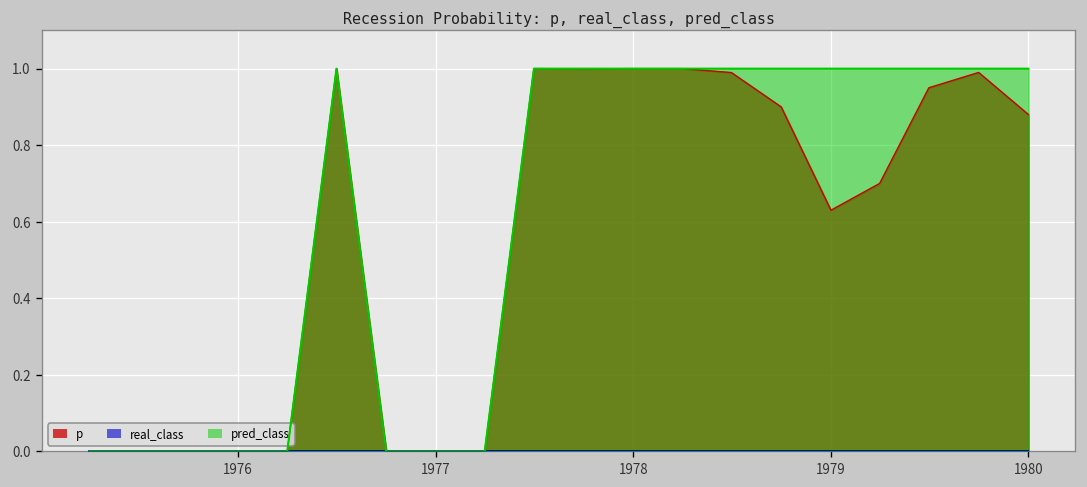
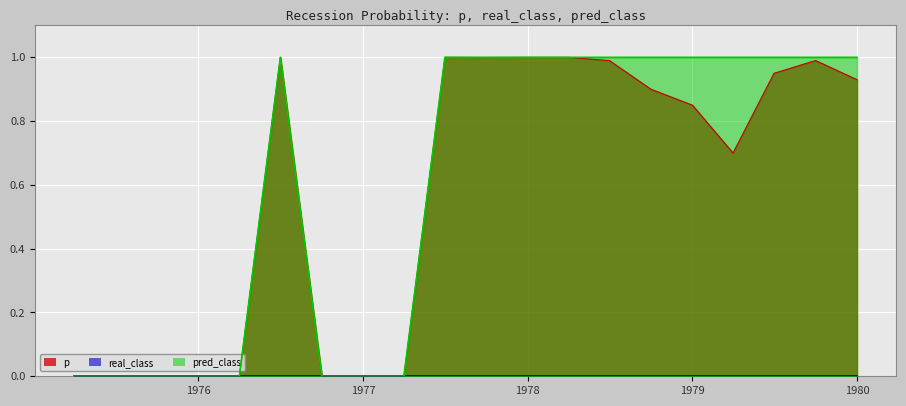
  {
    "p": {
-     "1979": 0.63,
-     "1980": 0.88
+     "1979": 0.85,
+     "1980": 0.93
    },
    "real_class": {
      "1978": 0.00,
      "1979": 0.00,
      "1980": 0.00
    },
    "pred_class": {
      "1979": 1.00,
      "1980": 1.00
    }
  }
